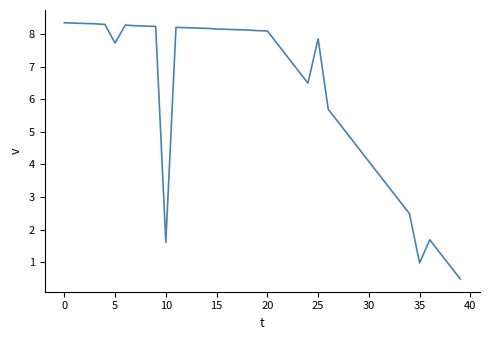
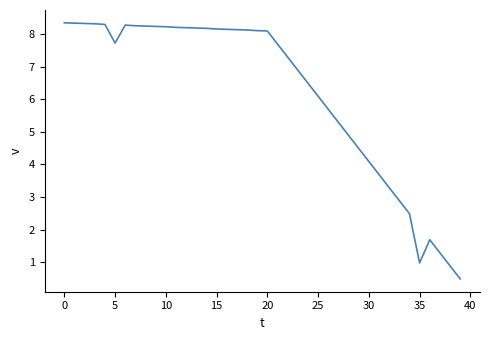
  {
    "0": 8.3,
    "5": 7.7,
-   "10": 1.6,
+   "10": 8.2,
    "15": 8.2,
    "20": 8.1,
-   "25": 7.9,
+   "25": 6.1,
    "30": 4.1,
    "35": 1.0
  }
